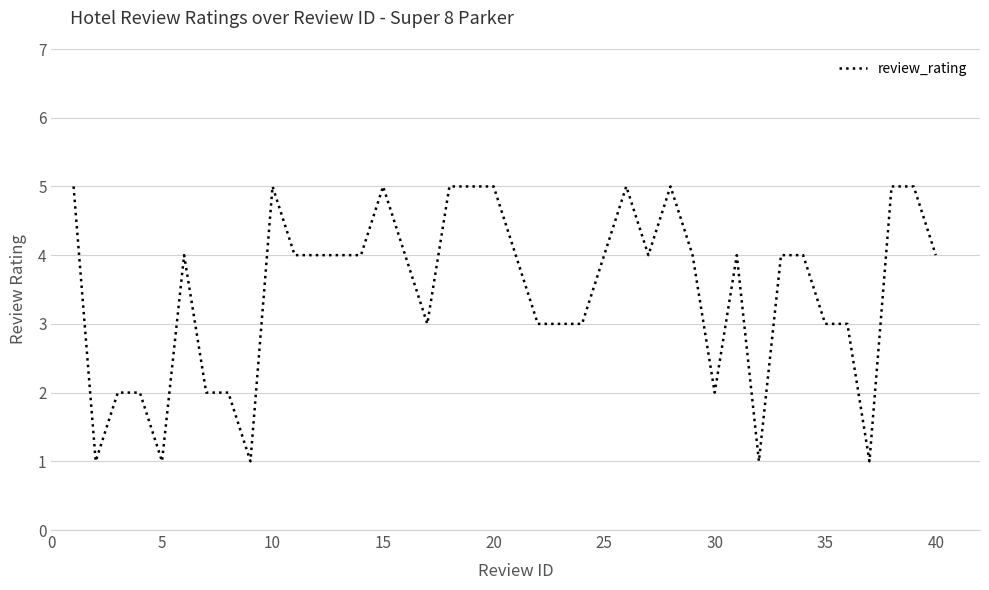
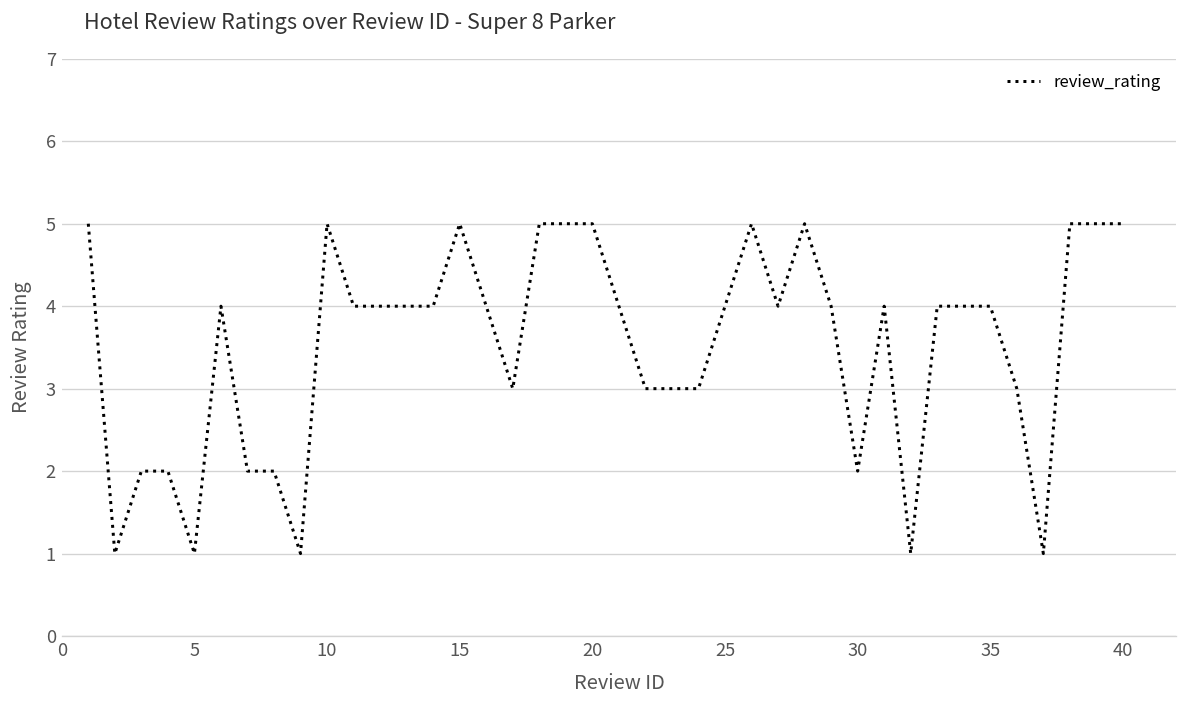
  {
    "5": 1,
    "10": 5,
    "15": 5,
    "20": 5,
    "25": 4,
    "30": 2,
-   "35": 3,
-   "40": 4
+   "35": 4,
+   "40": 5
  }
